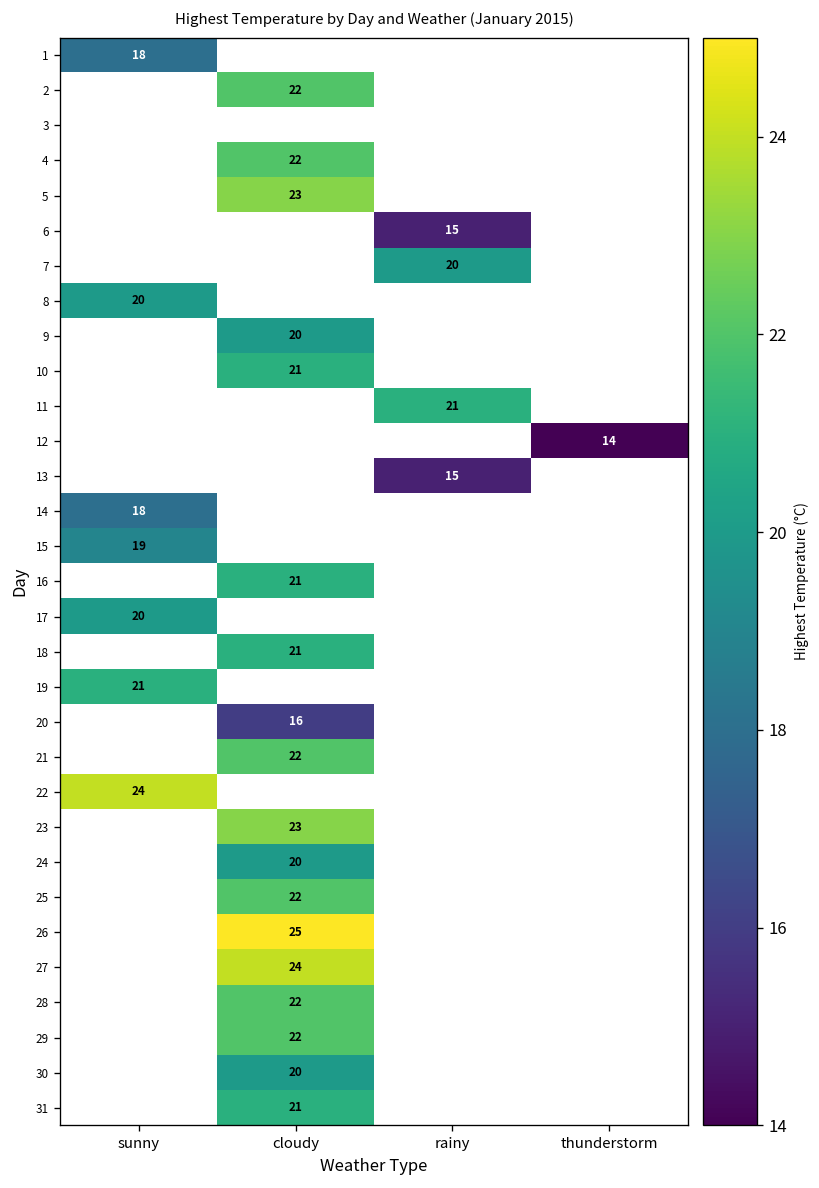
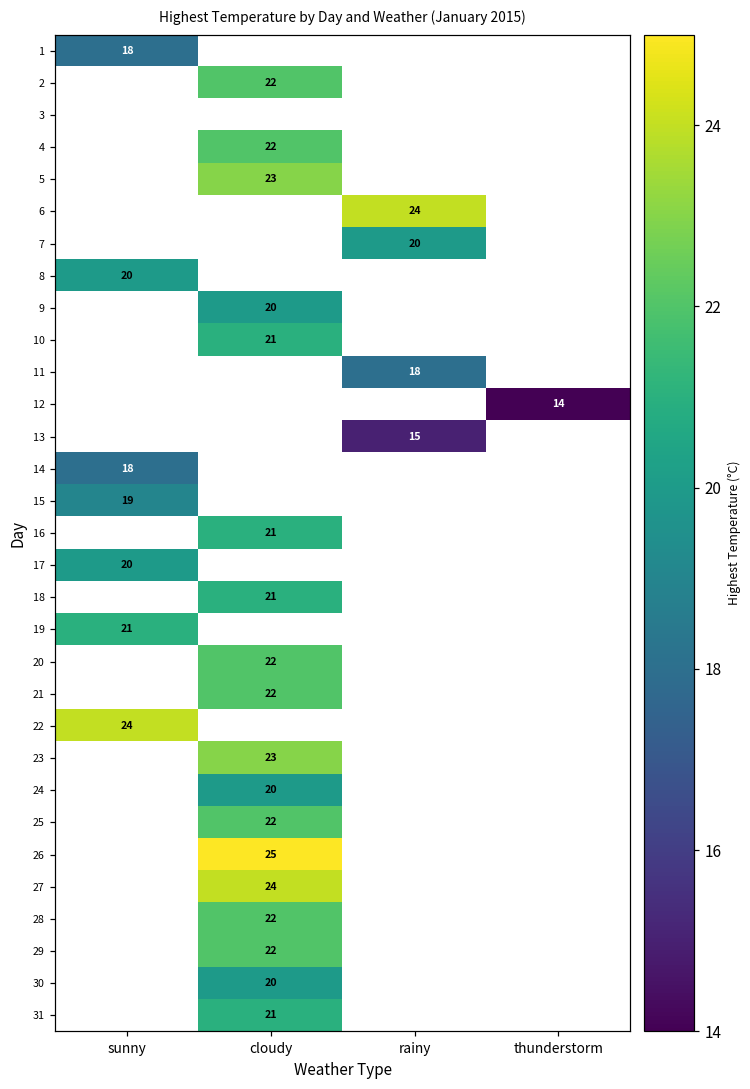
  {
    "1": {
      "sunny": 18
    },
    "2": {
      "cloudy": 22
    },
    "4": {
      "cloudy": 22
    },
    "5": {
      "cloudy": 23
    },
    "6": {
-     "rainy": 15
+     "rainy": 24
    },
    "7": {
      "rainy": 20
    },
    "8": {
      "sunny": 20
    },
    "9": {
      "cloudy": 20
    },
    "10": {
      "cloudy": 21
    },
    "11": {
-     "rainy": 21
+     "rainy": 18
    },
    "12": {
      "thunderstorm": 14
    },
    "13": {
      "rainy": 15
    },
    "14": {
      "sunny": 18
    },
    "15": {
      "sunny": 19
    },
    "16": {
      "cloudy": 21
    },
    "17": {
      "sunny": 20
    },
    "18": {
      "cloudy": 21
    },
    "19": {
      "sunny": 21
    },
    "20": {
-     "cloudy": 16
+     "cloudy": 22
    },
    "21": {
      "cloudy": 22
    },
    "22": {
      "sunny": 24
    },
    "23": {
      "cloudy": 23
    },
    "24": {
      "cloudy": 20
    },
    "25": {
      "cloudy": 22
    },
    "26": {
      "cloudy": 25
    },
    "27": {
      "cloudy": 24
    },
    "28": {
      "cloudy": 22
    },
    "29": {
      "cloudy": 22
    },
    "30": {
      "cloudy": 20
    },
    "31": {
      "cloudy": 21
    }
  }
